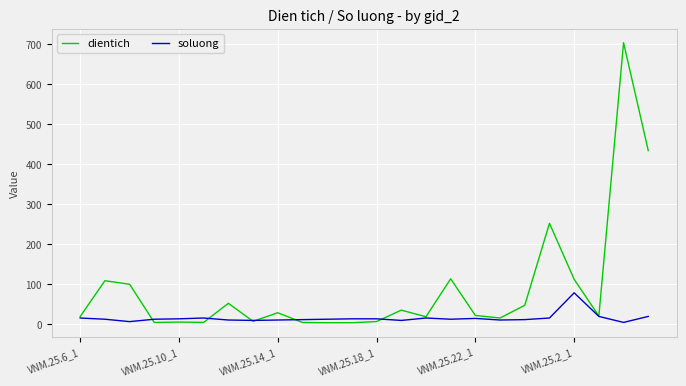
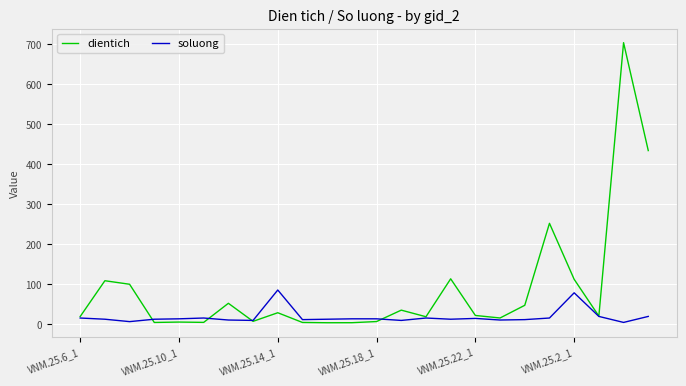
  {
    "dientich": {
      "VNM.25.10_1": 10,
      "VNM.25.14_1": 30,
      "VNM.25.18_1": 10,
      "VNM.25.22_1": 20,
      "VNM.25.2_1": 110
    },
    "soluong": {
      "VNM.25.10_1": 10,
-     "VNM.25.14_1": 10,
+     "VNM.25.14_1": 90,
      "VNM.25.18_1": 10,
      "VNM.25.22_1": 20,
      "VNM.25.2_1": 80
    }
  }
